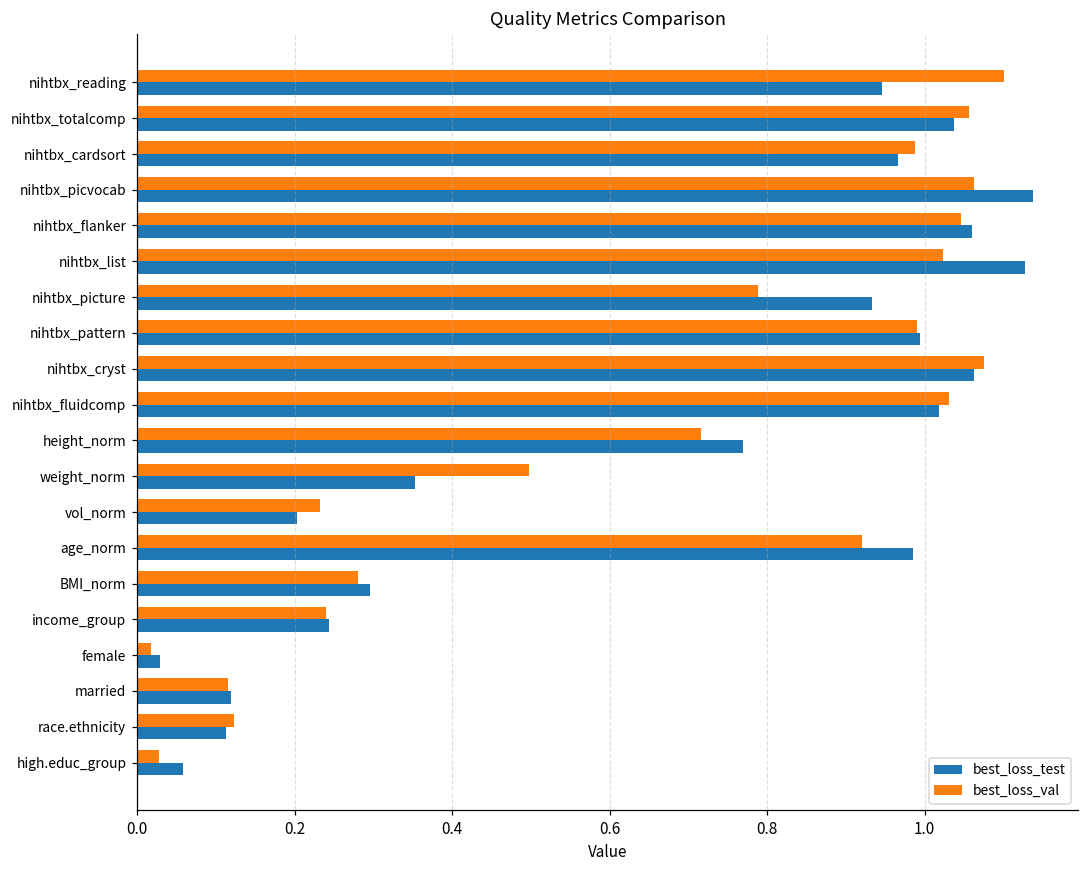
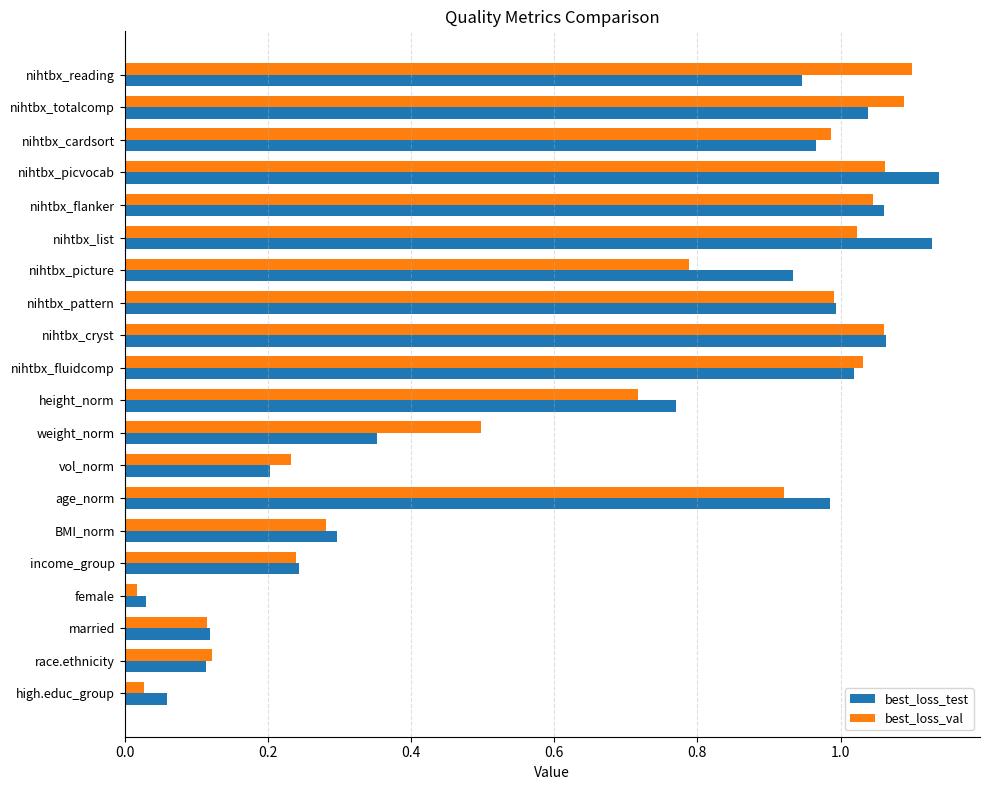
  {
    "best_loss_test": {
      "nihtbx_reading": 0.95,
      "nihtbx_totalcomp": 1.04,
      "nihtbx_cardsort": 0.97,
      "nihtbx_picvocab": 1.14,
      "nihtbx_flanker": 1.06,
      "nihtbx_list": 1.13,
      "nihtbx_picture": 0.93,
      "nihtbx_pattern": 0.99,
      "nihtbx_cryst": 1.06,
      "nihtbx_fluidcomp": 1.02,
      "height_norm": 0.77,
      "weight_norm": 0.35,
      "vol_norm": 0.20,
      "age_norm": 0.99,
      "BMI_norm": 0.30,
      "income_group": 0.24,
      "female": 0.03,
      "married": 0.12,
      "race.ethnicity": 0.11,
      "high.educ_group": 0.06
    },
    "best_loss_val": {
      "nihtbx_reading": 1.10,
-     "nihtbx_totalcomp": 1.06,
+     "nihtbx_totalcomp": 1.09,
      "nihtbx_cardsort": 0.99,
      "nihtbx_picvocab": 1.06,
      "nihtbx_flanker": 1.05,
      "nihtbx_list": 1.02,
      "nihtbx_picture": 0.79,
      "nihtbx_pattern": 0.99,
-     "nihtbx_cryst": 1.08,
+     "nihtbx_cryst": 1.06,
      "nihtbx_fluidcomp": 1.03,
      "height_norm": 0.72,
      "weight_norm": 0.50,
      "vol_norm": 0.23,
      "age_norm": 0.92,
      "BMI_norm": 0.28,
      "income_group": 0.24,
      "female": 0.02,
      "married": 0.11,
      "race.ethnicity": 0.12,
      "high.educ_group": 0.03
    }
  }
